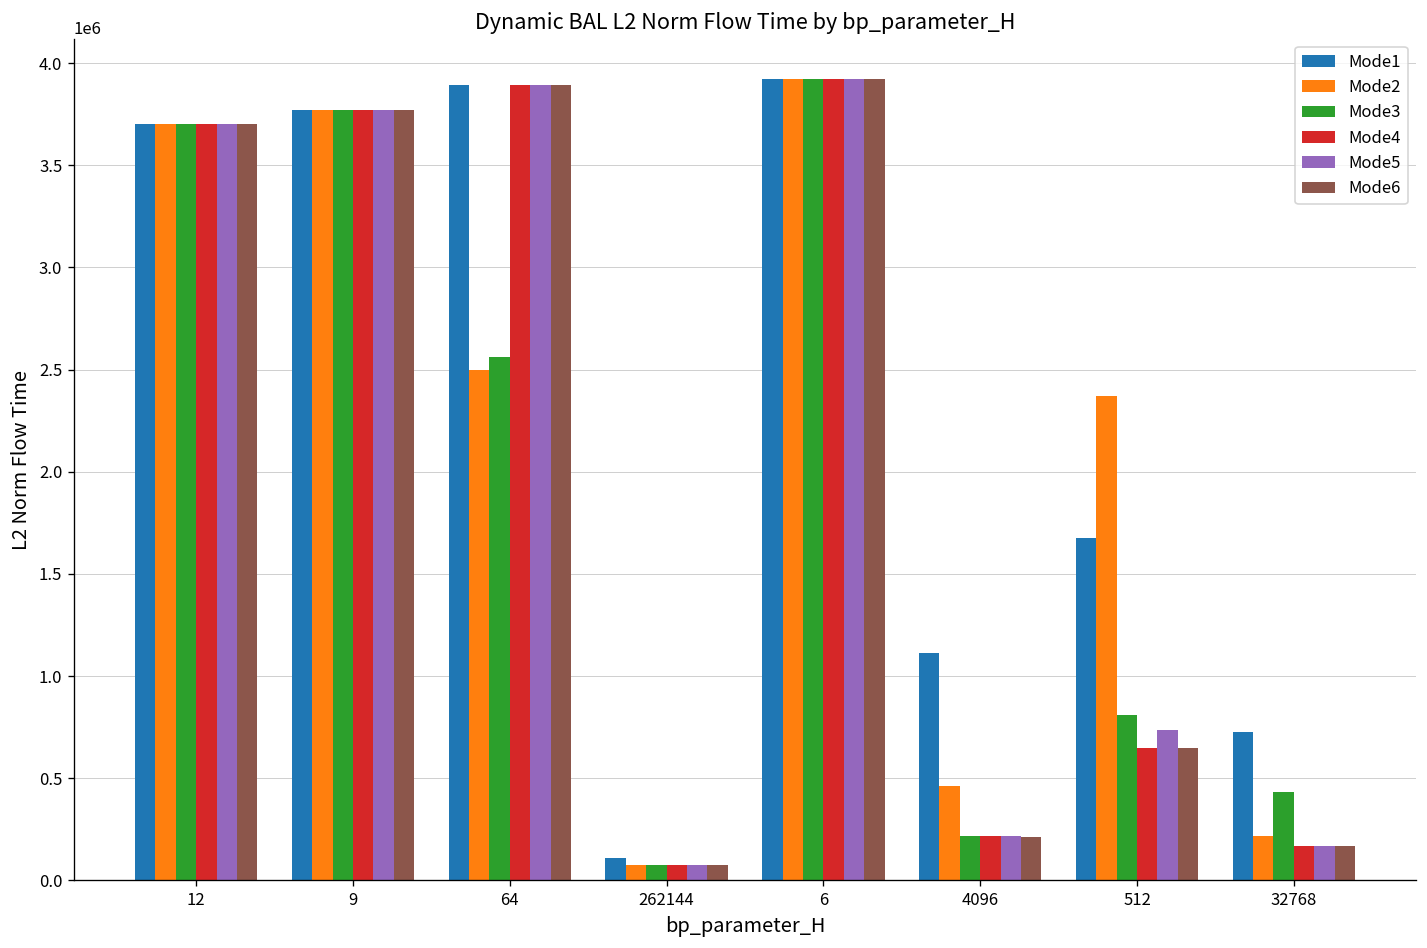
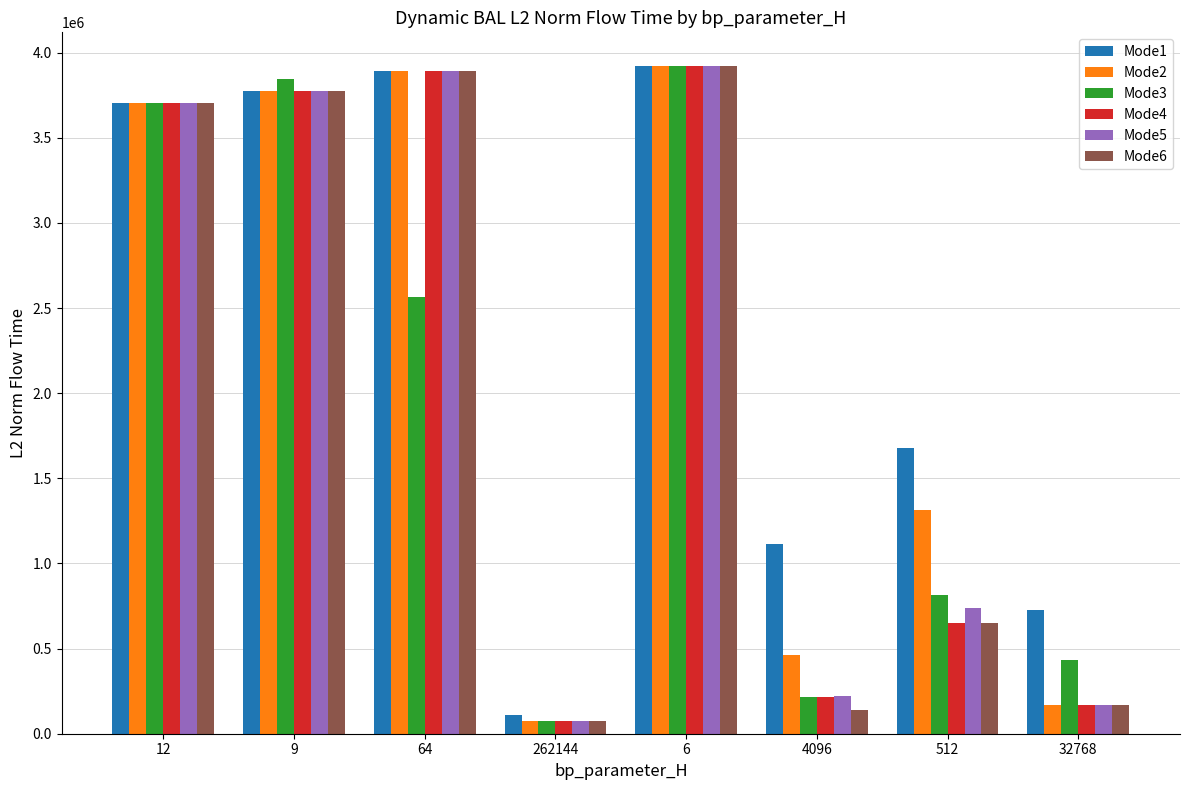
  {
    "Mode1": {
      "12": 3700000,
      "9": 3770000,
      "64": 3890000,
      "262144": 110000,
      "6": 3920000,
      "4096": 1110000,
      "512": 1680000,
      "32768": 730000
    },
    "Mode2": {
      "12": 3700000,
      "9": 3770000,
-     "64": 2500000,
+     "64": 3890000,
      "262144": 80000,
      "6": 3920000,
      "4096": 460000,
-     "512": 2370000,
-     "32768": 220000
+     "512": 1310000,
+     "32768": 170000
    },
    "Mode3": {
      "12": 3700000,
-     "9": 3770000,
+     "9": 3850000,
      "64": 2560000,
      "262144": 80000,
      "6": 3920000,
      "4096": 220000,
      "512": 810000,
      "32768": 430000
    },
    "Mode4": {
      "12": 3700000,
      "9": 3770000,
      "64": 3890000,
      "262144": 80000,
      "6": 3920000,
      "4096": 220000,
      "512": 650000,
      "32768": 170000
    },
    "Mode5": {
      "12": 3700000,
      "9": 3770000,
      "64": 3890000,
      "262144": 80000,
      "6": 3920000,
      "4096": 220000,
      "512": 740000,
      "32768": 170000
    },
    "Mode6": {
      "12": 3700000,
      "9": 3770000,
      "64": 3890000,
      "262144": 80000,
      "6": 3920000,
-     "4096": 210000,
+     "4096": 140000,
      "512": 650000,
      "32768": 170000
    }
  }
